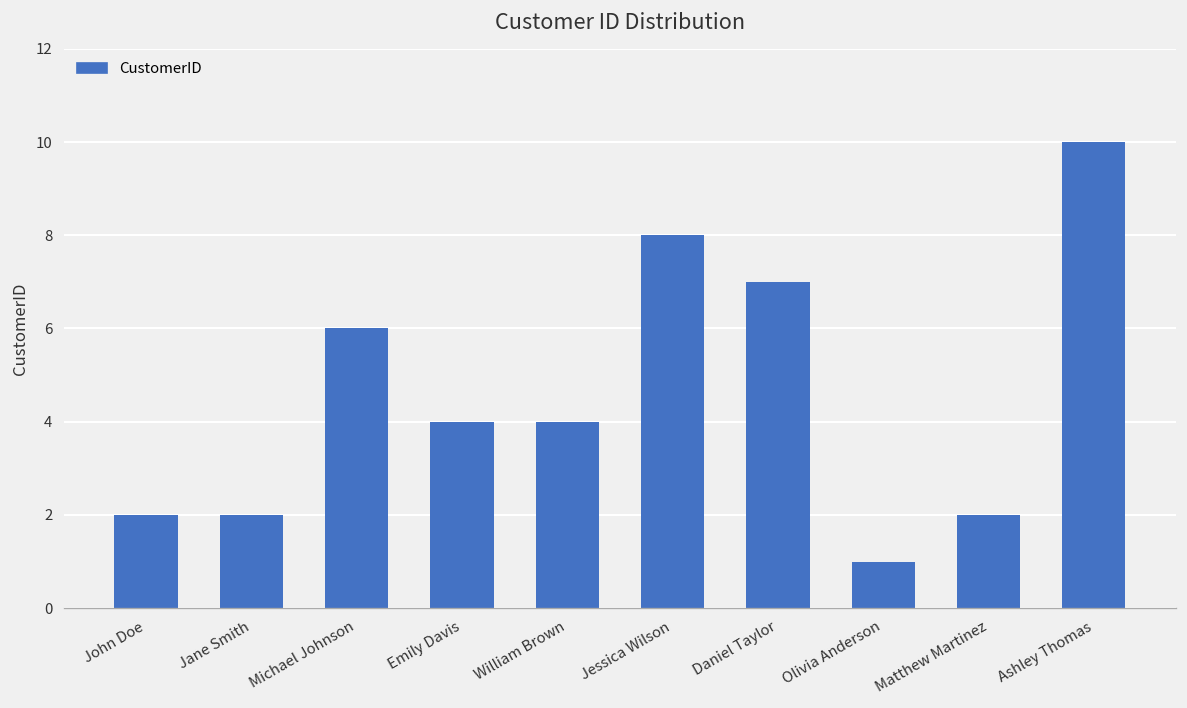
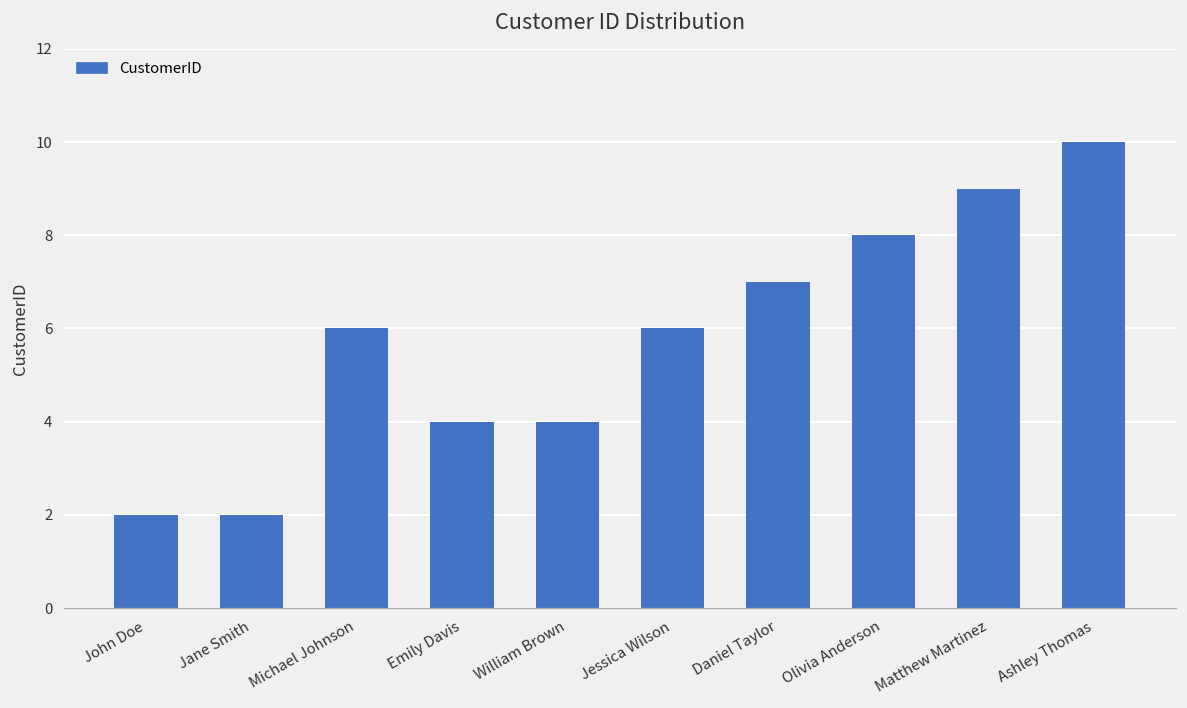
  {
    "John Doe": 2,
    "Jane Smith": 2,
    "Michael Johnson": 6,
    "Emily Davis": 4,
    "William Brown": 4,
-   "Jessica Wilson": 8,
+   "Jessica Wilson": 6,
    "Daniel Taylor": 7,
-   "Olivia Anderson": 1,
-   "Matthew Martinez": 2,
+   "Olivia Anderson": 8,
+   "Matthew Martinez": 9,
    "Ashley Thomas": 10
  }
